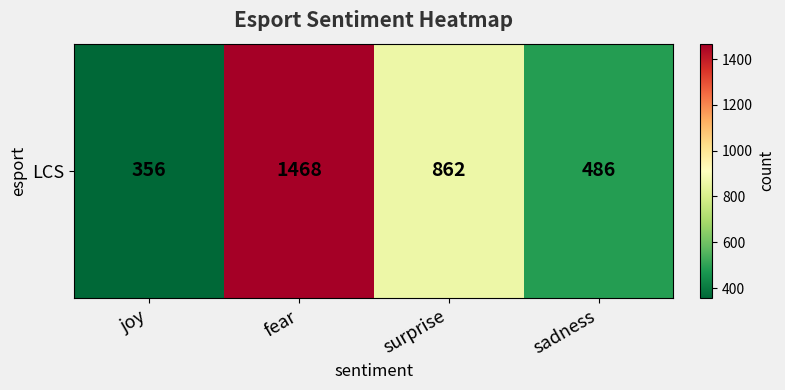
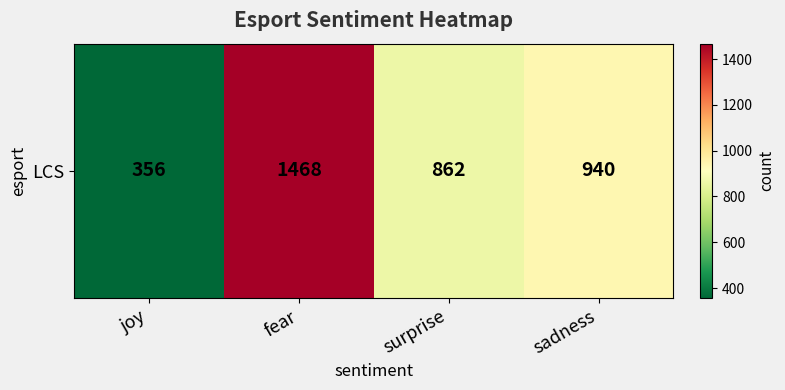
  {
    "LCS": {
      "joy": 356,
      "fear": 1468,
      "surprise": 862,
-     "sadness": 486
+     "sadness": 940
    }
  }
